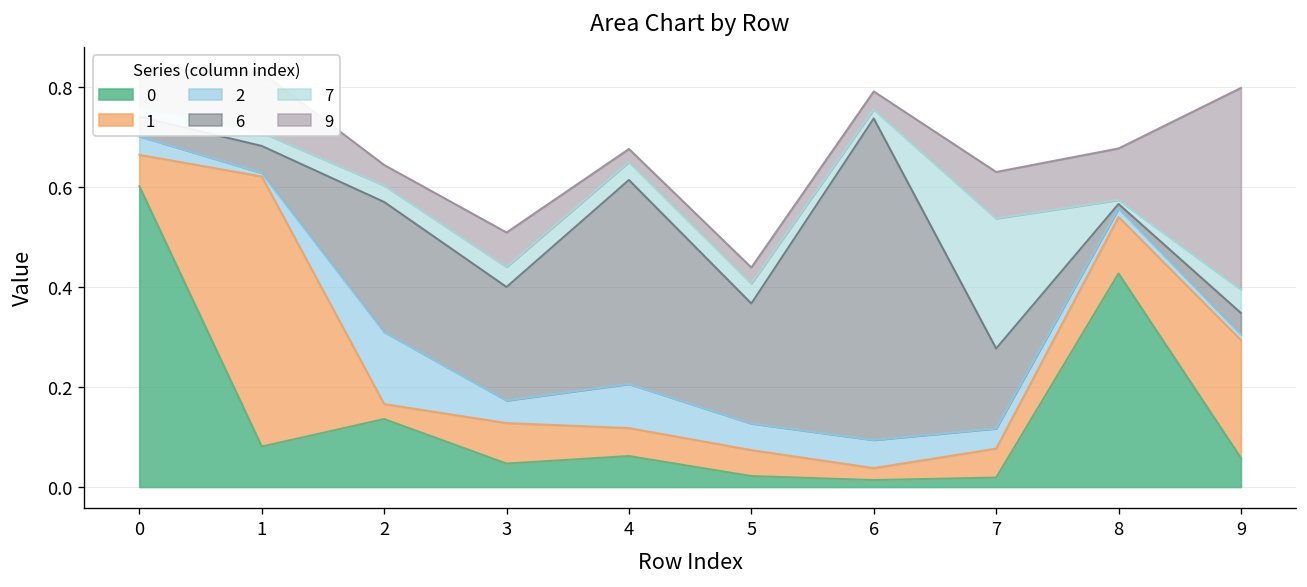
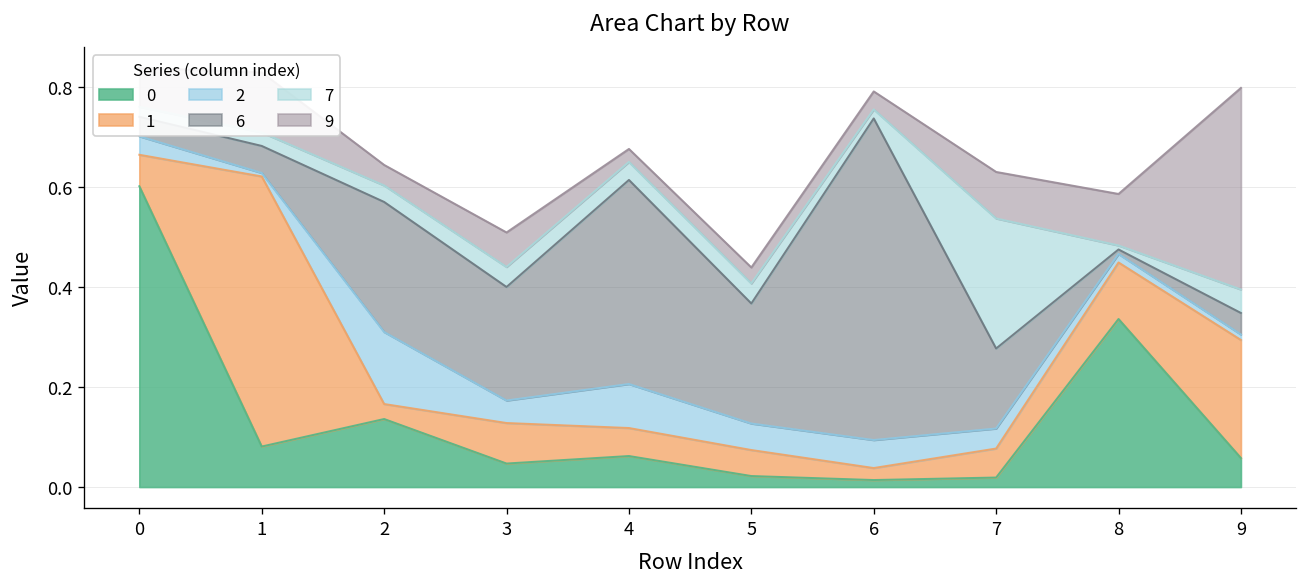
  {
    "0": {
      "0": 0.60,
      "1": 0.08,
      "2": 0.14,
      "3": 0.05,
      "4": 0.06,
      "5": 0.02,
      "6": 0.01,
      "7": 0.02,
-     "8": 0.43,
+     "8": 0.34,
      "9": 0.06
    },
    "1": {
      "0": 0.06,
      "1": 0.54,
      "2": 0.03,
      "3": 0.08,
      "4": 0.06,
      "5": 0.05,
      "6": 0.02,
      "7": 0.06,
      "8": 0.11,
      "9": 0.24
    }
  }
